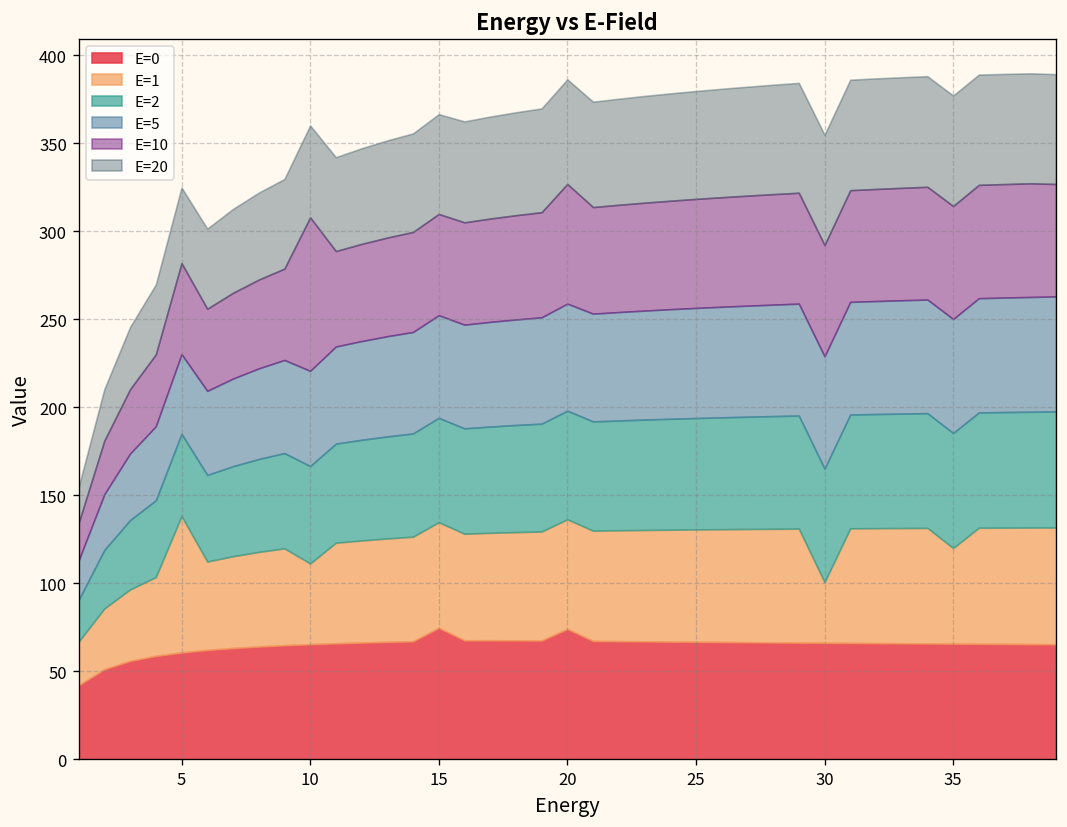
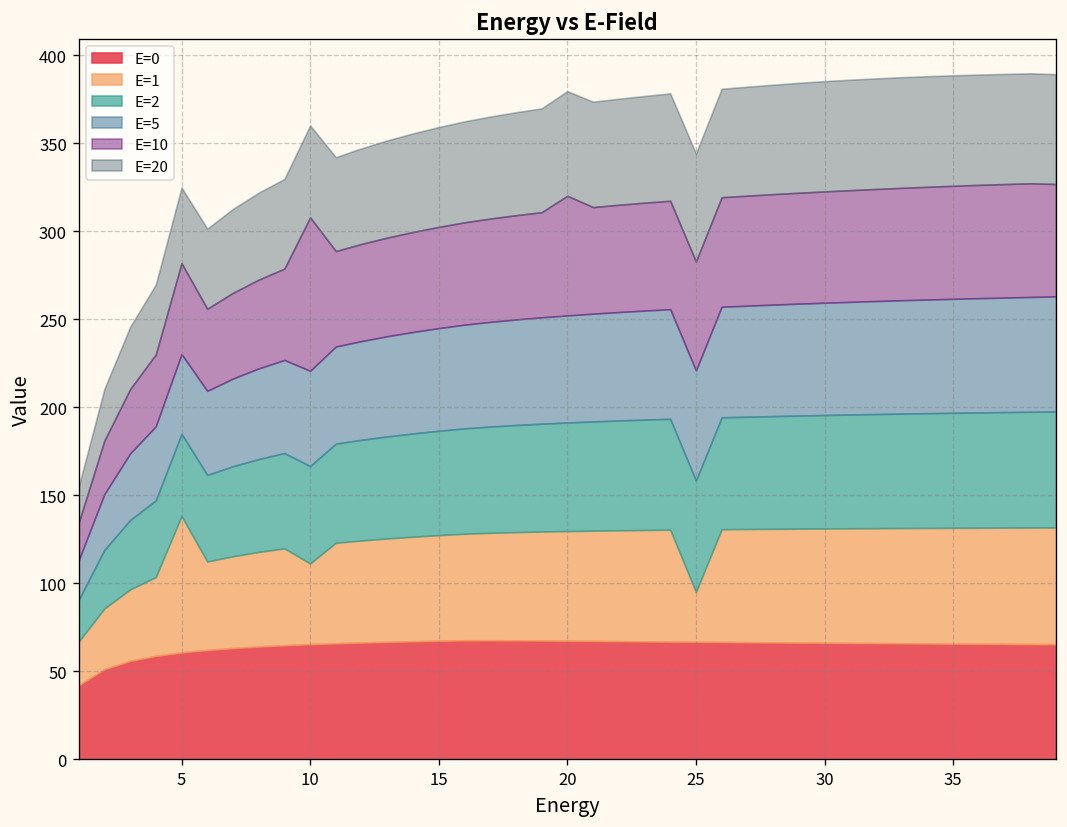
  {
    "E=0": {
      "5": 61,
      "10": 65,
-     "15": 75,
-     "20": 74,
+     "15": 67,
+     "20": 67,
      "25": 67,
      "30": 66,
      "35": 66
    },
    "E=1": {
      "5": 77,
      "10": 46,
      "15": 60,
      "20": 62,
-     "25": 64,
-     "30": 34,
-     "35": 54
+     "25": 28,
+     "30": 65,
+     "35": 66
    },
    "E=10": {
      "5": 52,
      "10": 87,
      "15": 58,
      "20": 68,
      "25": 62,
      "30": 63,
      "35": 64
    }
  }
